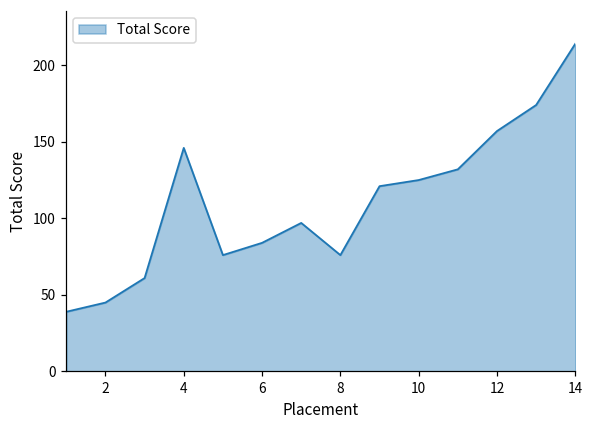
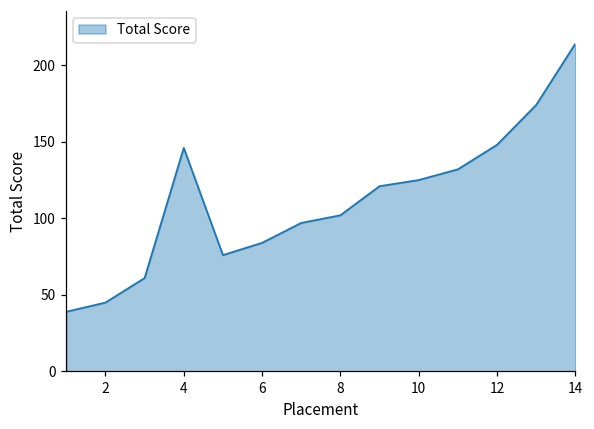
  {
    "2": 45,
    "4": 146,
    "6": 84,
-   "8": 76,
+   "8": 102,
    "10": 125,
-   "12": 157,
+   "12": 148,
    "14": 214
  }
